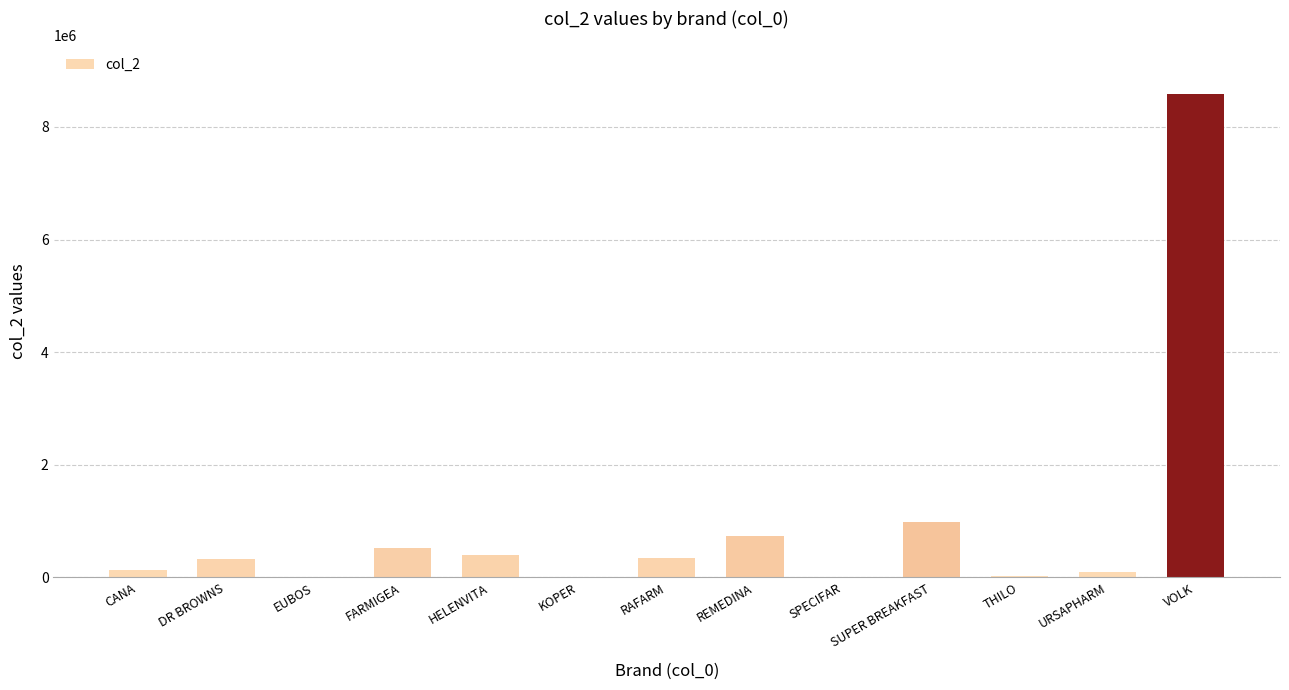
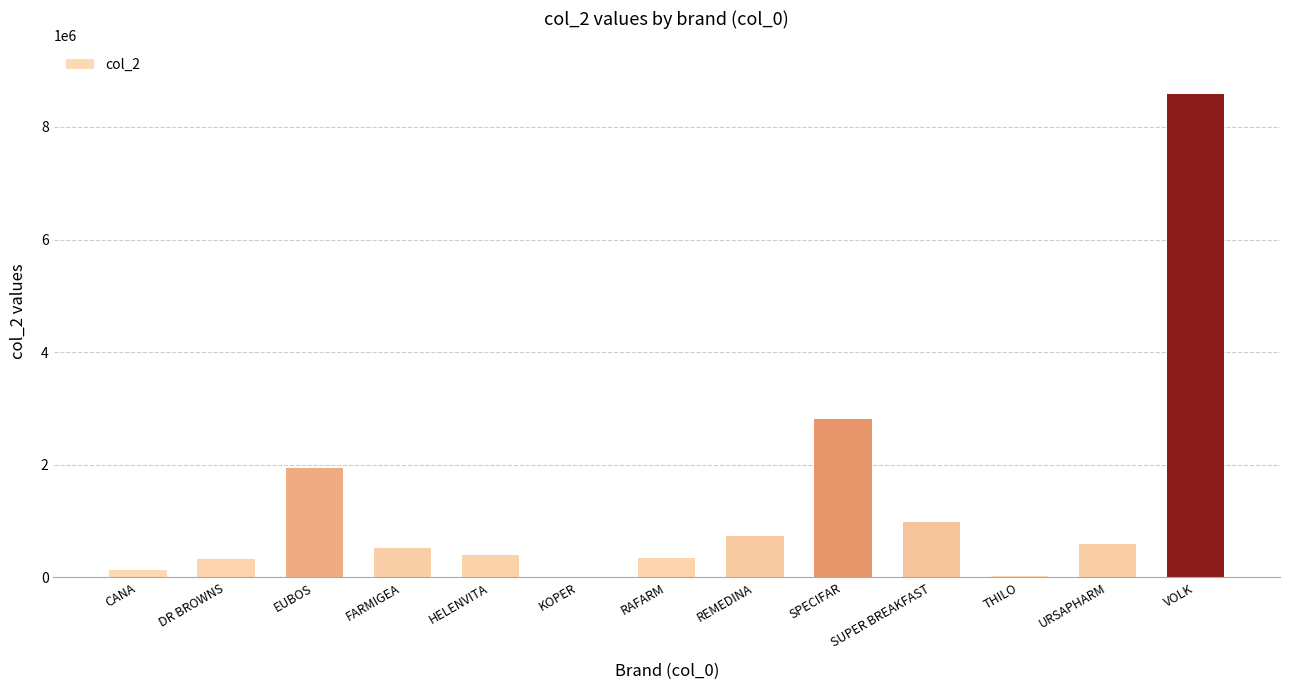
  {
    "CANA": 100000,
    "DR BROWNS": 300000,
-   "EUBOS": 0,
+   "EUBOS": 2000000,
    "FARMIGEA": 500000,
    "HELENVITA": 400000,
    "RAFARM": 300000,
    "REMEDINA": 700000,
-   "SPECIFAR": 0,
+   "SPECIFAR": 2800000,
    "SUPER BREAKFAST": 1000000,
-   "URSAPHARM": 100000,
+   "URSAPHARM": 600000,
    "VOLK": 8600000
  }
